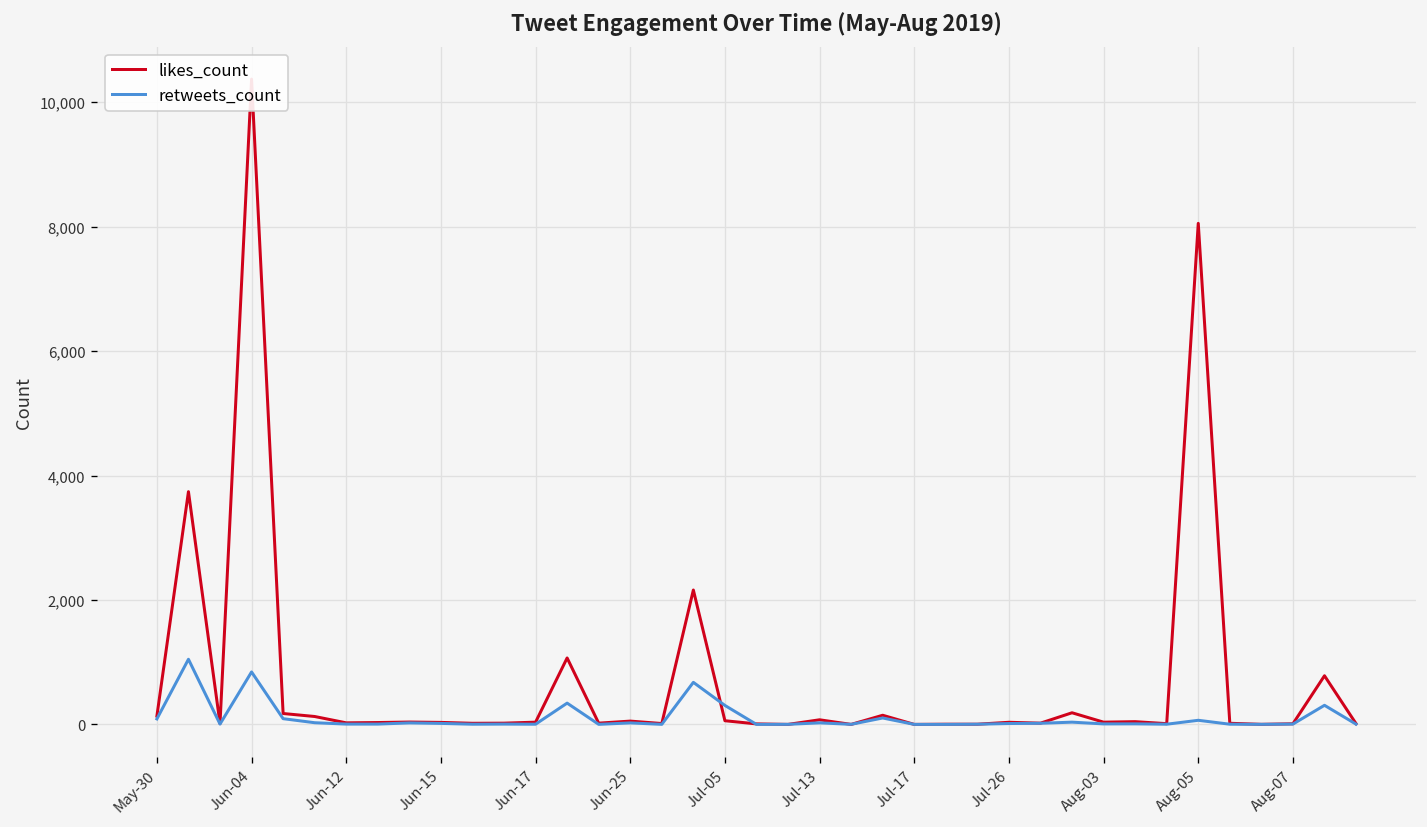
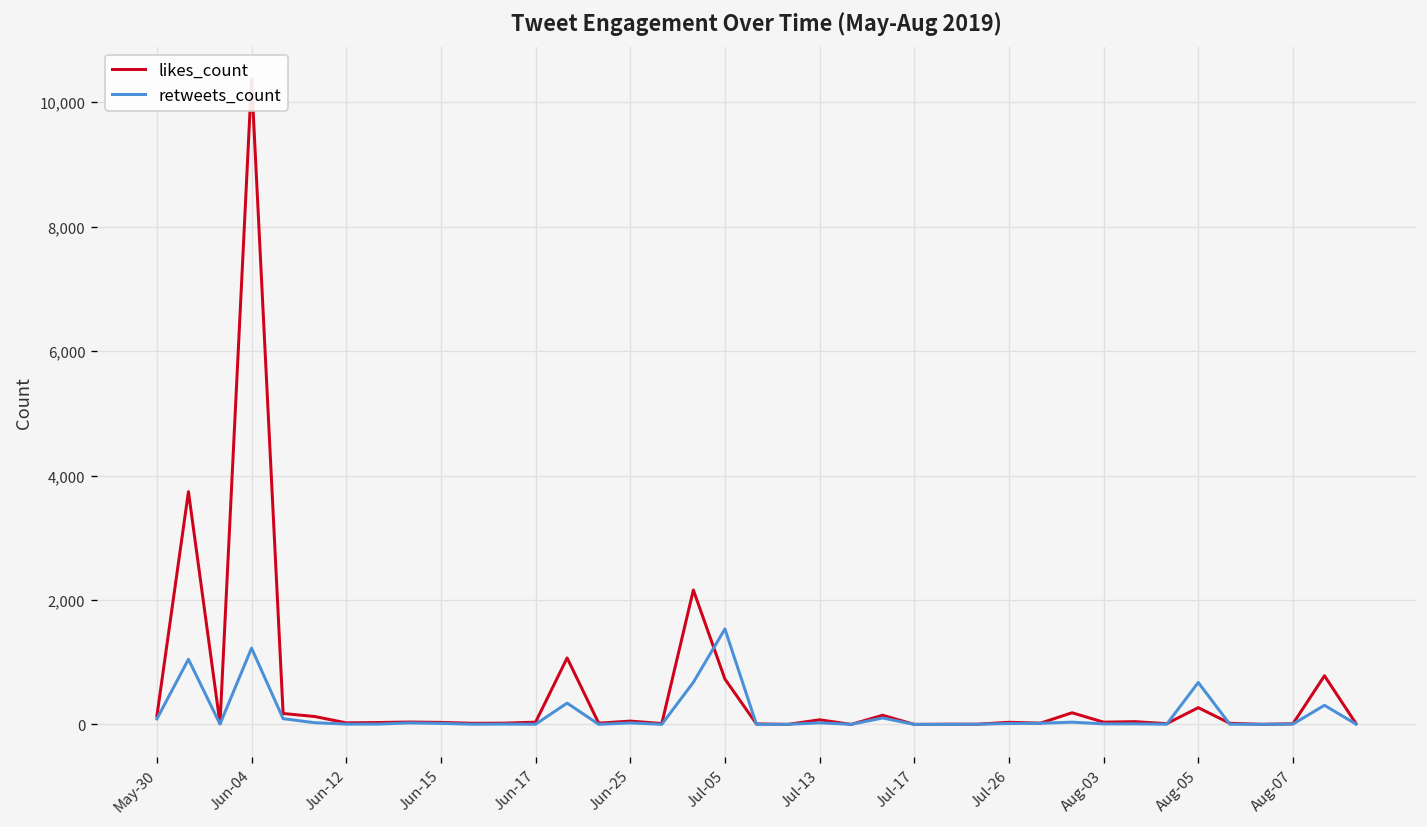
  {
    "likes_count": {
-     "Jul-05": "100",
-     "Aug-05": "8,100"
+     "Jul-05": "700",
+     "Aug-05": "300"
    },
    "retweets_count": {
-     "Jun-04": "800",
-     "Jul-05": "300",
-     "Aug-05": "100"
+     "Jun-04": "1,200",
+     "Jul-05": "1,500",
+     "Aug-05": "700"
    }
  }
